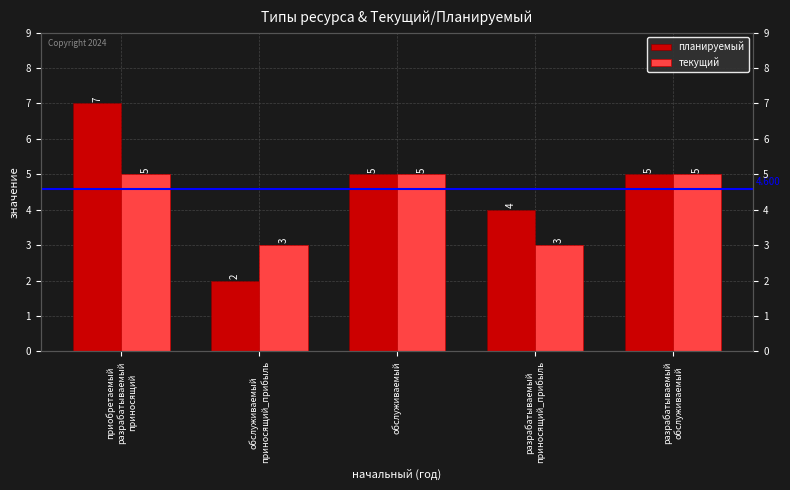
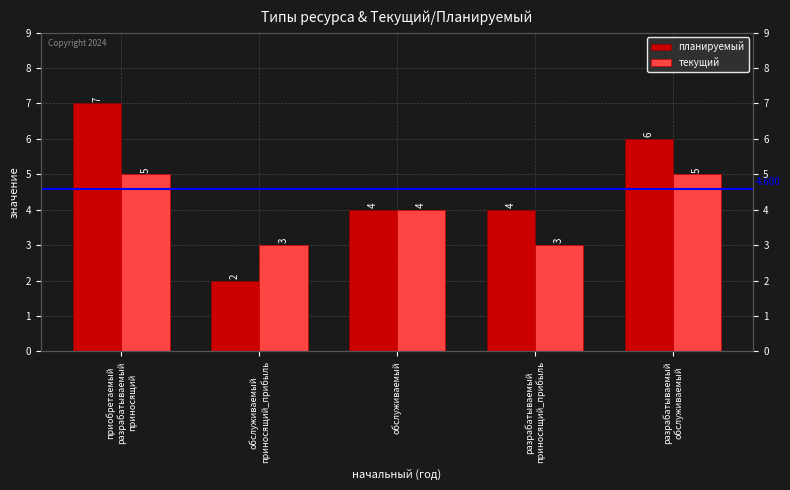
  {
    "планируемый": {
      "приобретаемый разрабатываемый приносящий": 7,
      "обслуживаемый приносящий_прибыль": 2,
-     "обслуживаемый": 5,
+     "обслуживаемый": 4,
      "разрабатываемый приносящий_прибыль": 4,
-     "разрабатываемый обслуживаемый": 5
+     "разрабатываемый обслуживаемый": 6
    },
    "текущий": {
      "приобретаемый разрабатываемый приносящий": 5,
      "обслуживаемый приносящий_прибыль": 3,
-     "обслуживаемый": 5,
+     "обслуживаемый": 4,
      "разрабатываемый приносящий_прибыль": 3,
      "разрабатываемый обслуживаемый": 5
    }
  }
